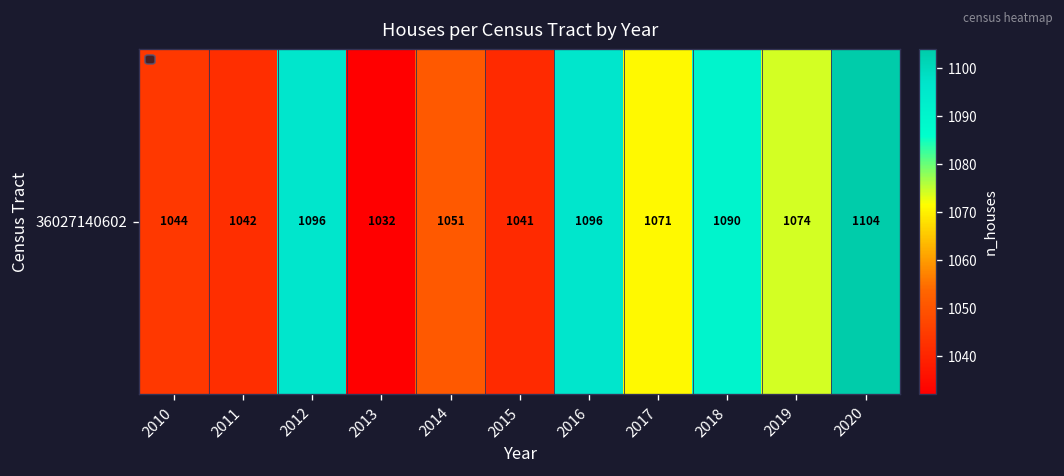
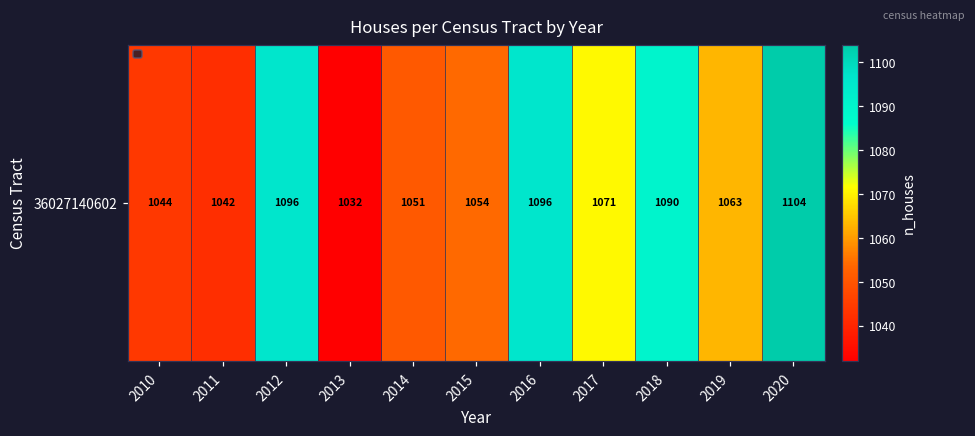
  {
    "36027140602": {
      "2010": 1044,
      "2011": 1042,
      "2012": 1096,
      "2013": 1032,
      "2014": 1051,
-     "2015": 1041,
+     "2015": 1054,
      "2016": 1096,
      "2017": 1071,
      "2018": 1090,
-     "2019": 1074,
+     "2019": 1063,
      "2020": 1104
    }
  }
